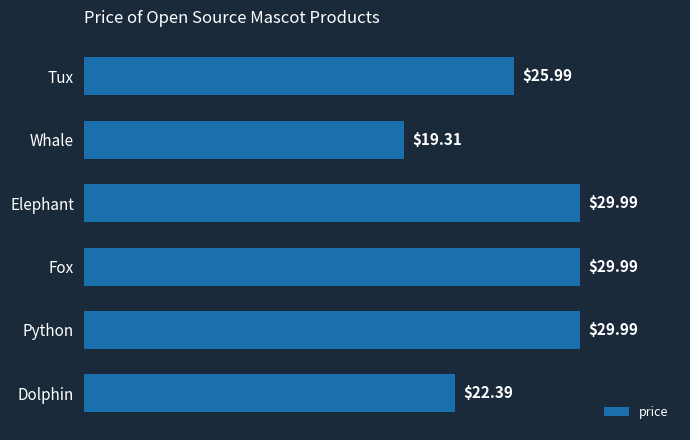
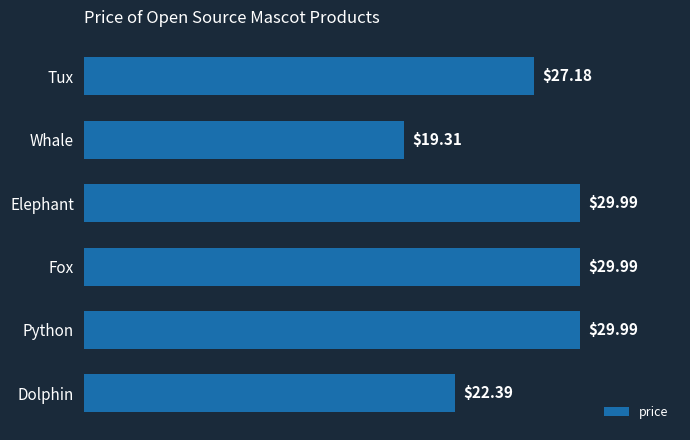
  {
-   "Tux": "$25.99",
+   "Tux": "$27.18",
    "Whale": "$19.31",
    "Elephant": "$29.99",
    "Fox": "$29.99",
    "Python": "$29.99",
    "Dolphin": "$22.39"
  }
